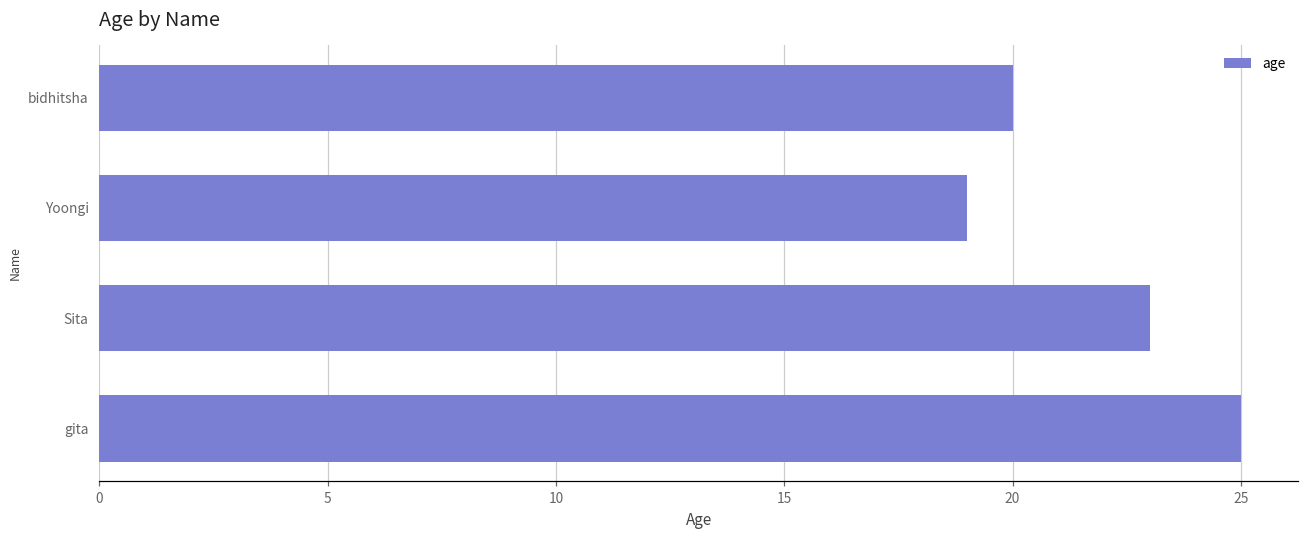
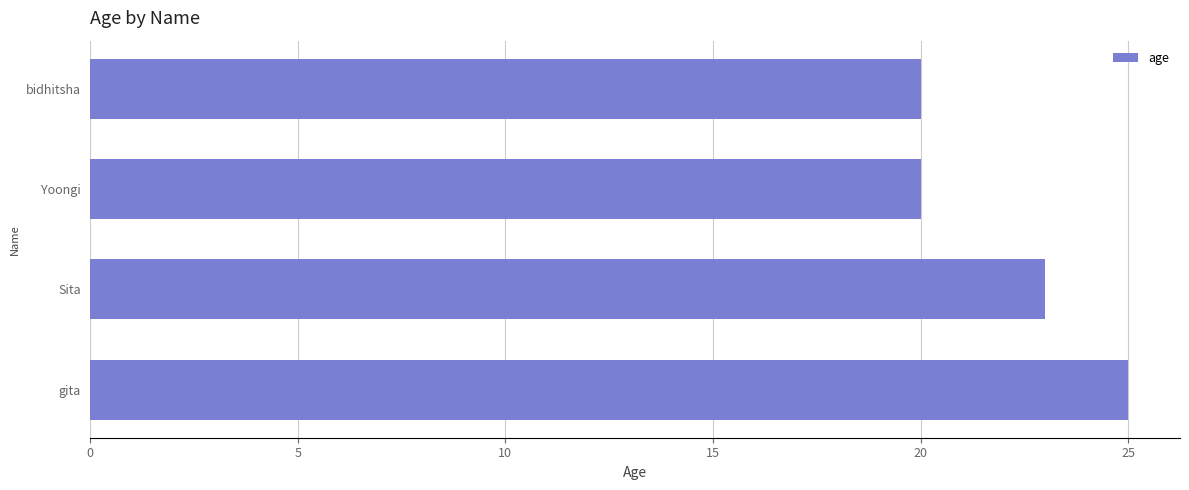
  {
    "bidhitsha": 20,
-   "Yoongi": 19,
+   "Yoongi": 20,
    "Sita": 23,
    "gita": 25
  }
